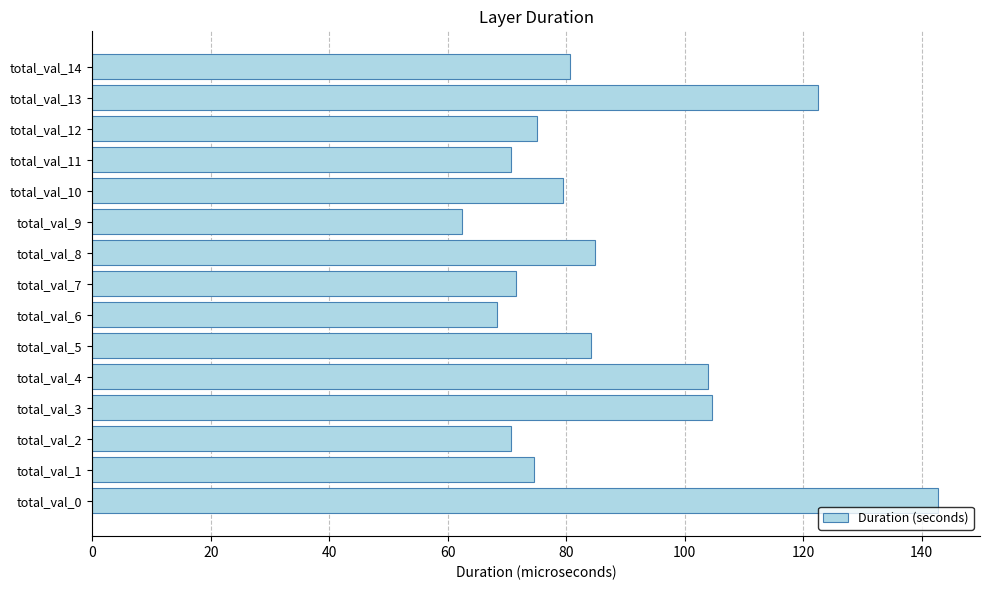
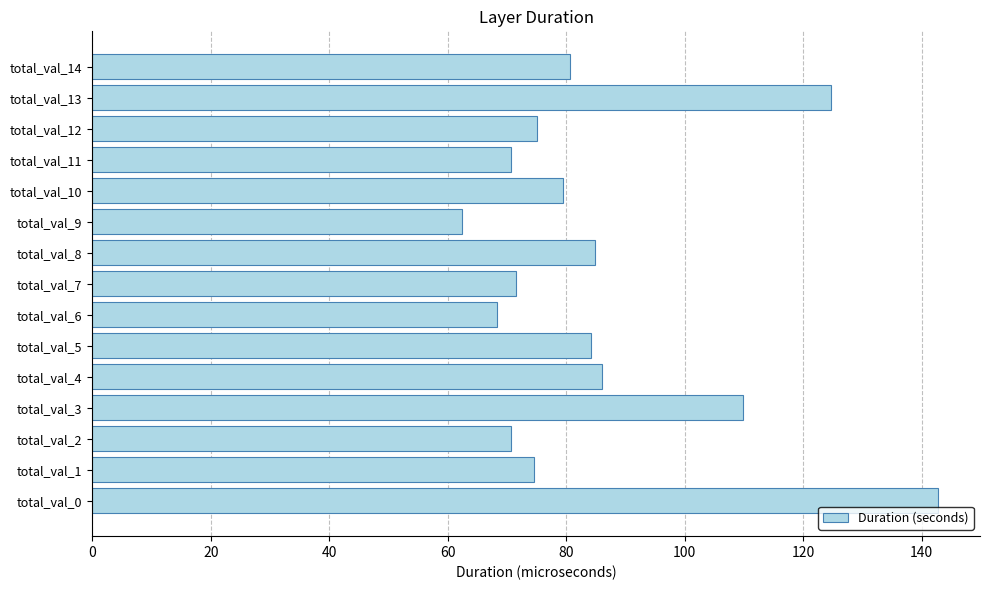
  {
    "total_val_14": 81,
-   "total_val_13": 122,
+   "total_val_13": 125,
    "total_val_12": 75,
    "total_val_11": 71,
    "total_val_10": 79,
    "total_val_9": 62,
    "total_val_8": 85,
    "total_val_7": 72,
    "total_val_6": 68,
    "total_val_5": 84,
-   "total_val_4": 104,
-   "total_val_3": 105,
+   "total_val_4": 86,
+   "total_val_3": 110,
    "total_val_2": 71,
    "total_val_1": 74,
    "total_val_0": 143
  }
